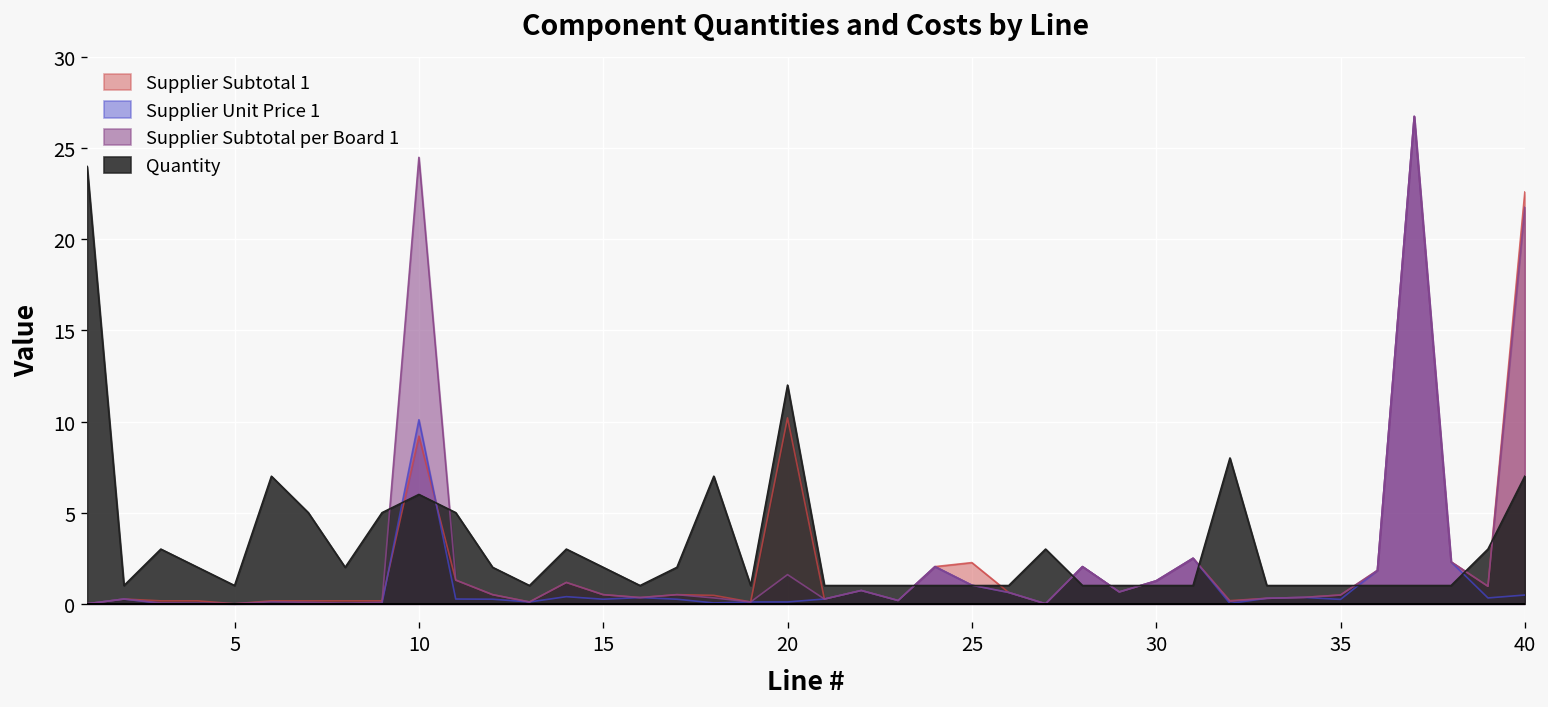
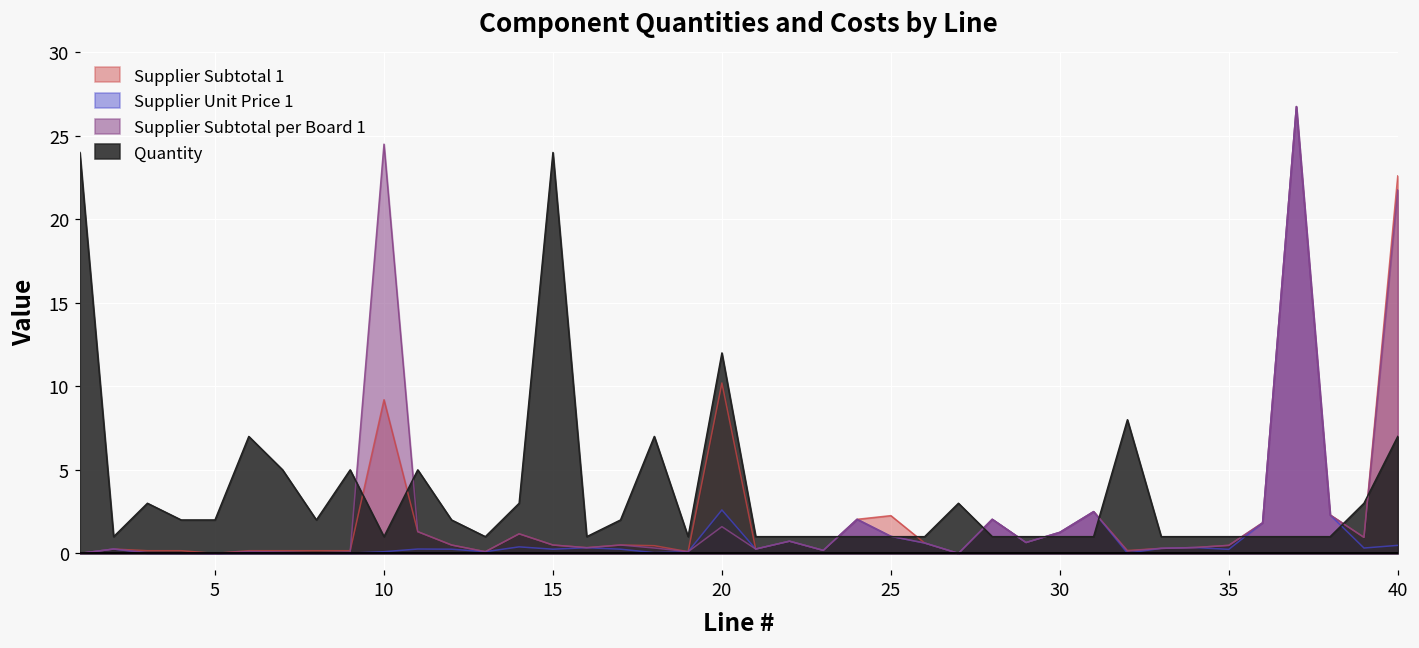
  {
    "Supplier Subtotal 1": {
      "10": 9.2,
      "20": 10.2,
      "25": 2.3,
      "40": 22.6
    },
    "Supplier Unit Price 1": {
-     "10": 10.1,
+     "10": 0.1,
      "15": 0.3,
-     "20": 0.1,
+     "20": 2.6,
      "35": 0.2,
      "40": 0.5
    },
    "Supplier Subtotal per Board 1": {
      "10": 24.5,
      "20": 1.6,
      "40": 21.8
    },
    "Quantity": {
-     "5": 1,
-     "10": 6,
-     "15": 2,
+     "5": 2,
+     "10": 1,
+     "15": 24,
      "20": 12,
      "30": 1,
      "35": 1,
      "40": 7
    }
  }
